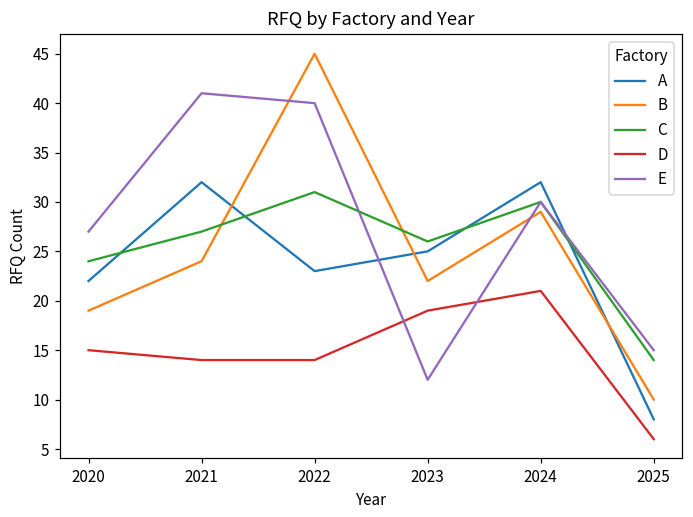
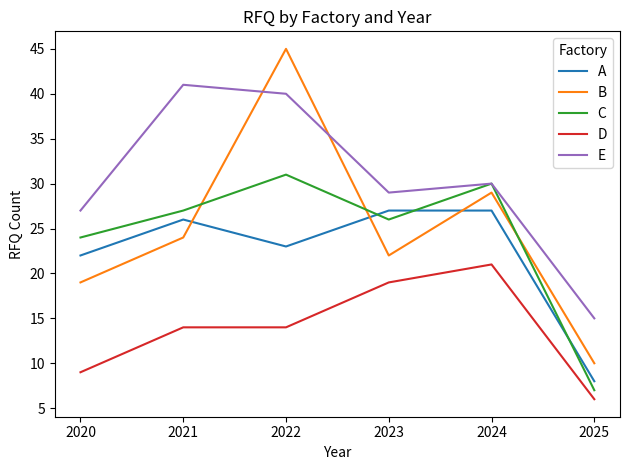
  {
    "A": {
      "2020": 22,
-     "2021": 32,
+     "2021": 26,
      "2022": 23,
-     "2023": 25,
-     "2024": 32,
+     "2023": 27,
+     "2024": 27,
      "2025": 8
    },
    "B": {
      "2020": 19,
      "2021": 24,
      "2022": 45,
      "2023": 22,
      "2024": 29,
      "2025": 10
    },
    "C": {
      "2020": 24,
      "2021": 27,
      "2022": 31,
      "2023": 26,
-     "2025": 14
+     "2025": 7
    },
    "D": {
-     "2020": 15,
+     "2020": 9,
      "2021": 14,
      "2022": 14,
      "2023": 19,
      "2024": 21,
      "2025": 6
    },
    "E": {
      "2020": 27,
      "2021": 41,
      "2022": 40,
-     "2023": 12,
+     "2023": 29,
      "2025": 15
    }
  }
